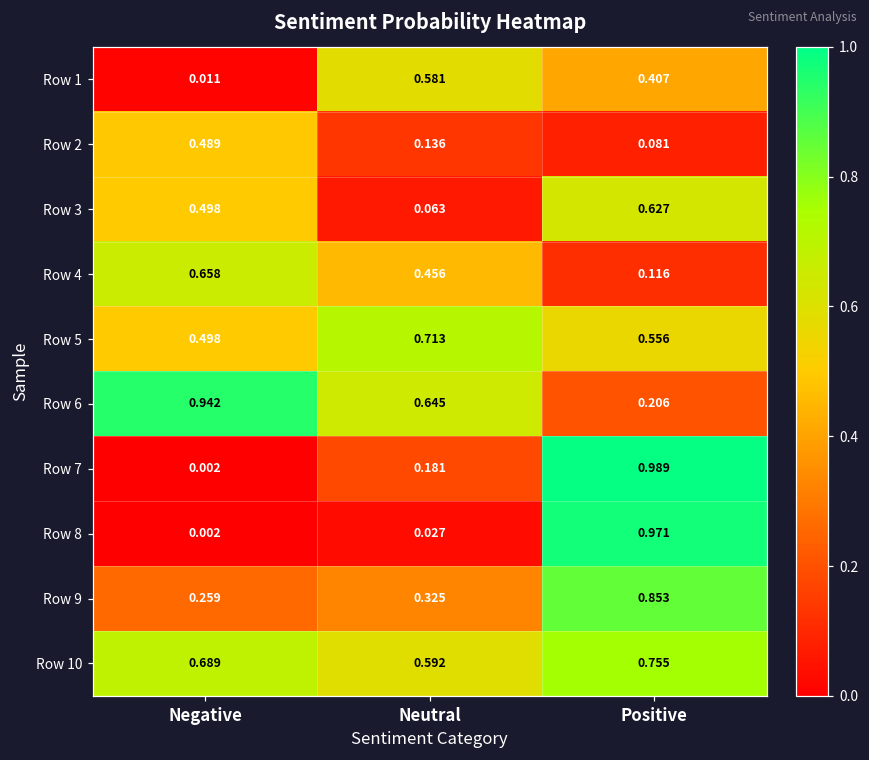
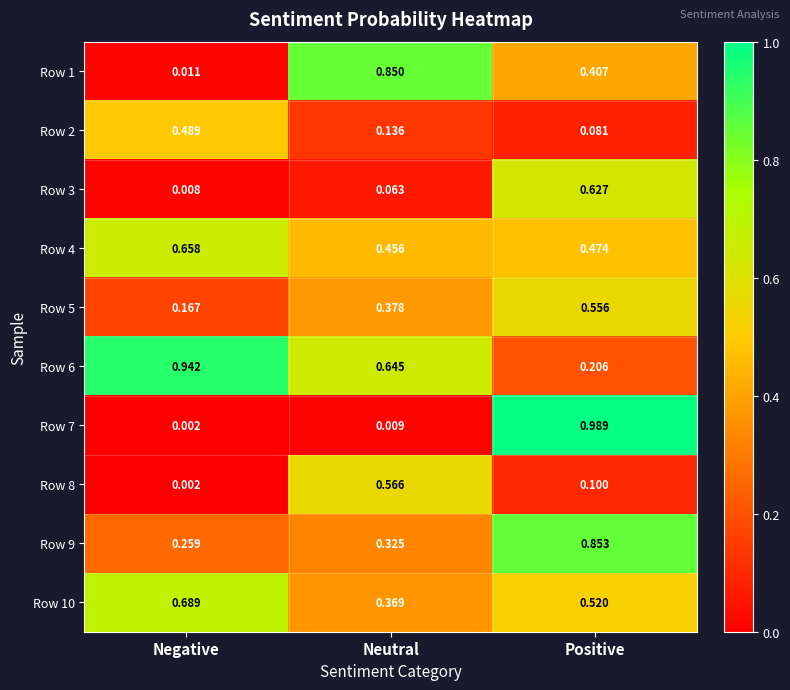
  {
    "Row 1": {
      "Negative": 0.011,
-     "Neutral": 0.581,
+     "Neutral": 0.850,
      "Positive": 0.407
    },
    "Row 2": {
      "Negative": 0.489,
      "Neutral": 0.136,
      "Positive": 0.081
    },
    "Row 3": {
-     "Negative": 0.498,
+     "Negative": 0.008,
      "Neutral": 0.063,
      "Positive": 0.627
    },
    "Row 4": {
      "Negative": 0.658,
      "Neutral": 0.456,
-     "Positive": 0.116
+     "Positive": 0.474
    },
    "Row 5": {
-     "Negative": 0.498,
-     "Neutral": 0.713,
+     "Negative": 0.167,
+     "Neutral": 0.378,
      "Positive": 0.556
    },
    "Row 6": {
      "Negative": 0.942,
      "Neutral": 0.645,
      "Positive": 0.206
    },
    "Row 7": {
      "Negative": 0.002,
-     "Neutral": 0.181,
+     "Neutral": 0.009,
      "Positive": 0.989
    },
    "Row 8": {
      "Negative": 0.002,
-     "Neutral": 0.027,
-     "Positive": 0.971
+     "Neutral": 0.566,
+     "Positive": 0.100
    },
    "Row 9": {
      "Negative": 0.259,
      "Neutral": 0.325,
      "Positive": 0.853
    },
    "Row 10": {
      "Negative": 0.689,
-     "Neutral": 0.592,
-     "Positive": 0.755
+     "Neutral": 0.369,
+     "Positive": 0.520
    }
  }
